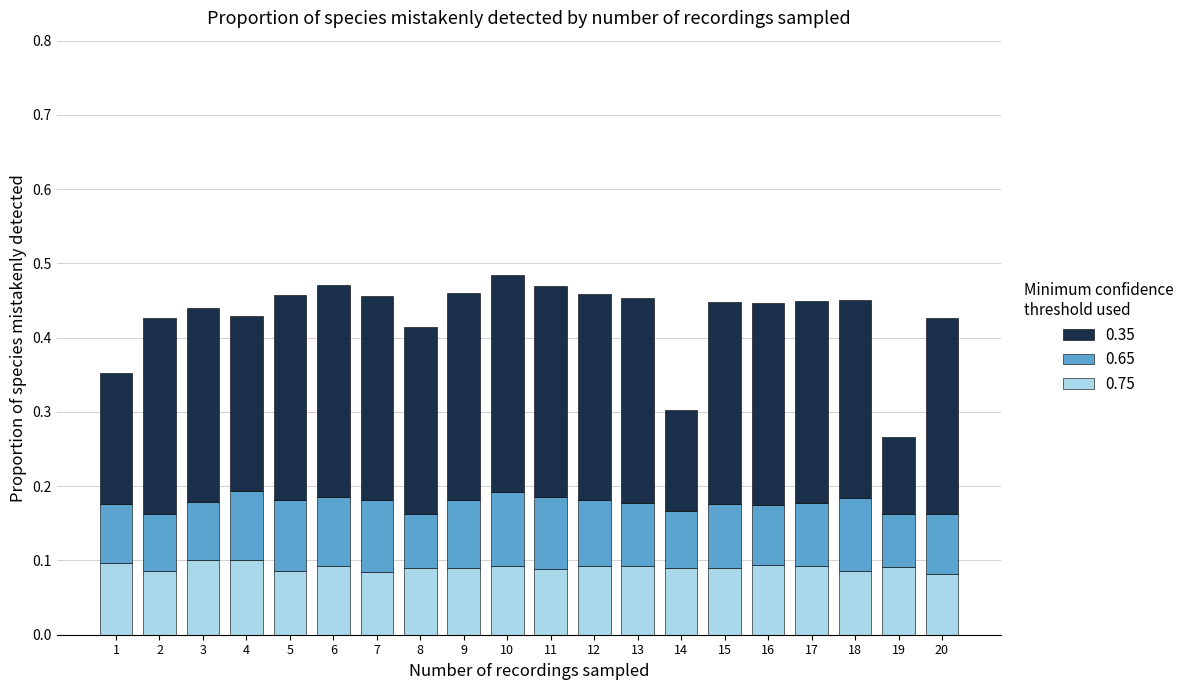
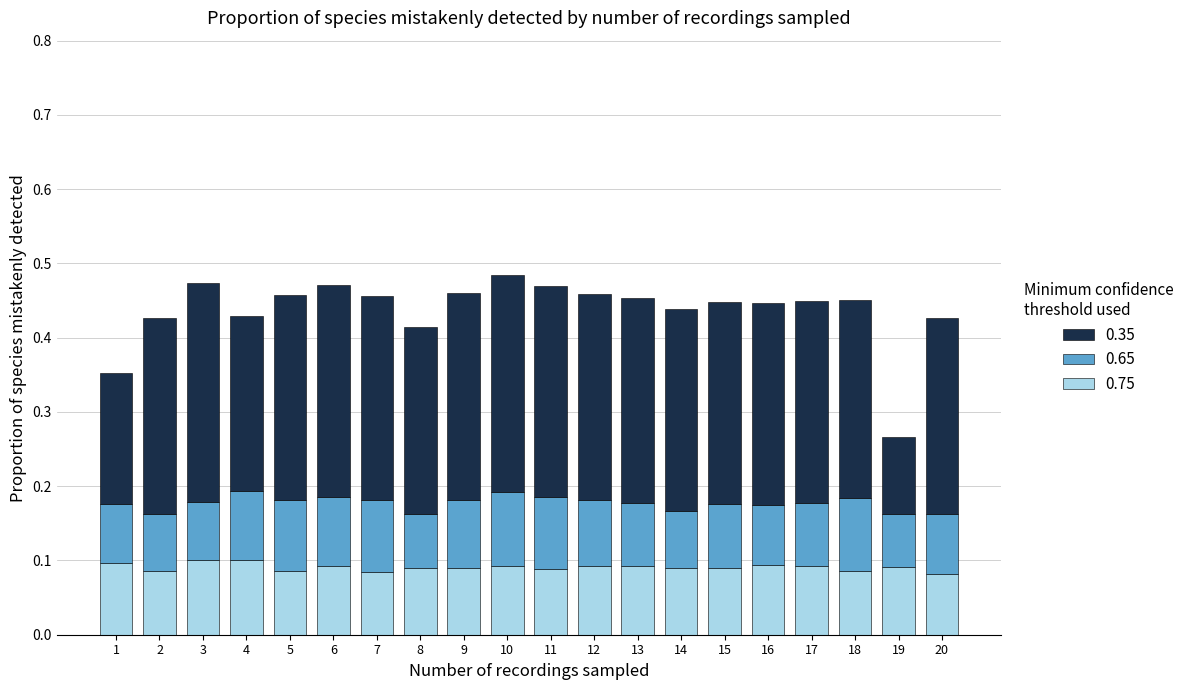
  {
    "0.75": {
      "1": 0.10,
      "2": 0.09,
      "3": 0.10,
      "4": 0.10,
      "5": 0.09,
      "6": 0.09,
      "7": 0.08,
      "8": 0.09,
      "9": 0.09,
      "10": 0.09,
      "11": 0.09,
      "12": 0.09,
      "13": 0.09,
      "14": 0.09,
      "15": 0.09,
      "16": 0.09,
      "17": 0.09,
      "18": 0.09,
      "19": 0.09,
      "20": 0.08
    },
    "0.65": {
      "1": 0.08,
      "2": 0.08,
      "3": 0.08,
      "4": 0.09,
      "5": 0.10,
      "6": 0.09,
      "7": 0.10,
      "8": 0.07,
      "9": 0.09,
      "10": 0.10,
      "11": 0.10,
      "12": 0.09,
      "13": 0.08,
      "14": 0.08,
      "15": 0.09,
      "16": 0.08,
      "17": 0.09,
      "18": 0.10,
      "19": 0.07,
      "20": 0.08
    },
    "0.35": {
      "1": 0.18,
      "2": 0.27,
-     "3": 0.26,
+     "3": 0.29,
      "4": 0.24,
      "5": 0.28,
      "6": 0.29,
      "7": 0.28,
      "8": 0.25,
      "9": 0.28,
      "10": 0.29,
      "11": 0.28,
      "12": 0.28,
      "13": 0.28,
-     "14": 0.14,
+     "14": 0.27,
      "15": 0.27,
      "16": 0.27,
      "17": 0.27,
      "18": 0.27,
      "19": 0.10,
      "20": 0.26
    }
  }
